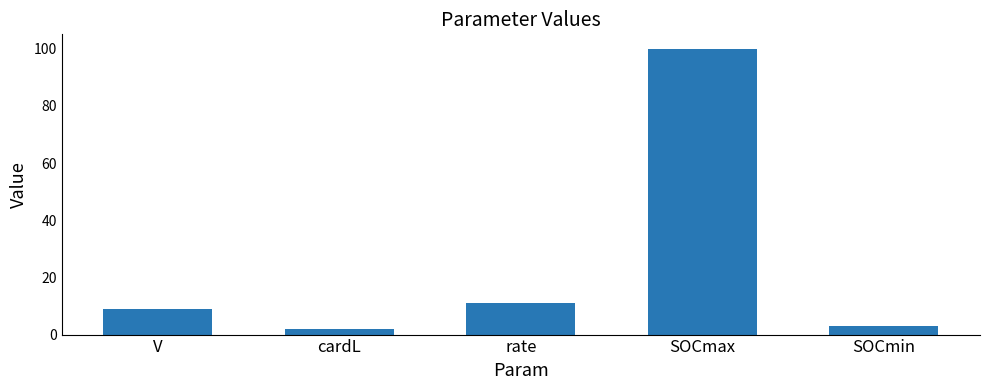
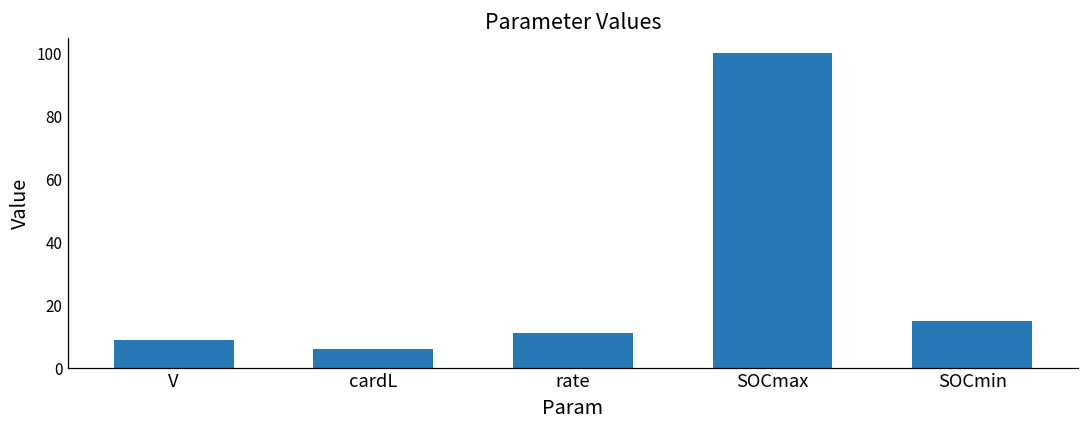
  {
    "V": 9,
-   "cardL": 2,
+   "cardL": 6,
    "rate": 11,
    "SOCmax": 100,
-   "SOCmin": 3
+   "SOCmin": 15
  }
